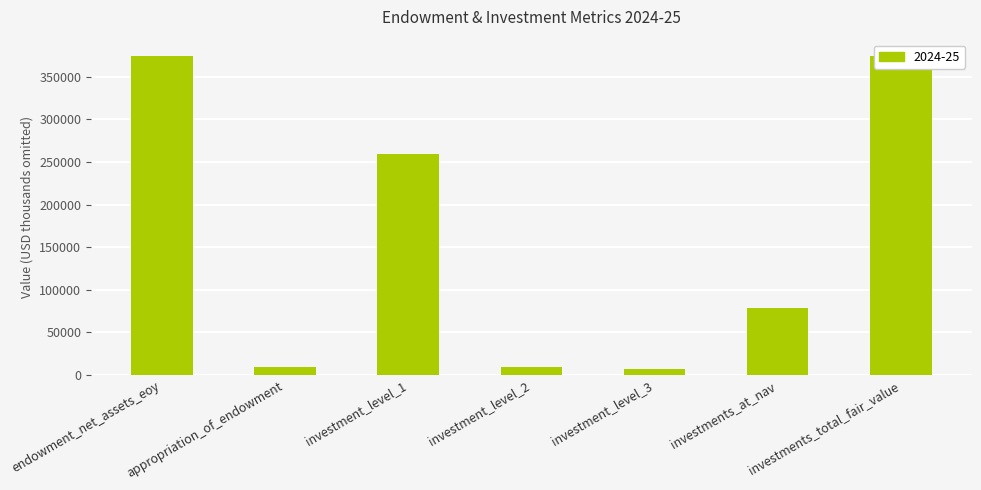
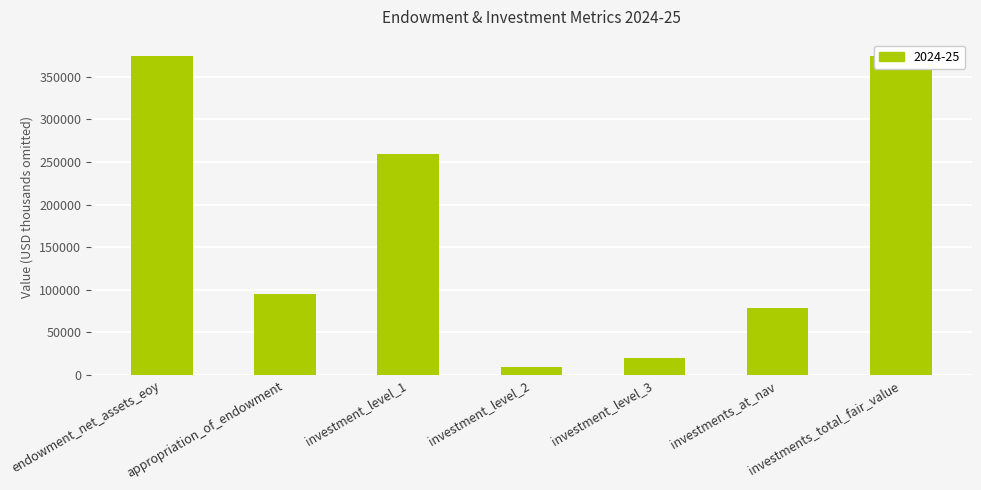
  {
    "endowment_net_assets_eoy": 370000,
-   "appropriation_of_endowment": 10000,
+   "appropriation_of_endowment": 90000,
    "investment_level_1": 260000,
    "investment_level_2": 10000,
-   "investment_level_3": 10000,
+   "investment_level_3": 20000,
    "investments_at_nav": 80000
  }
